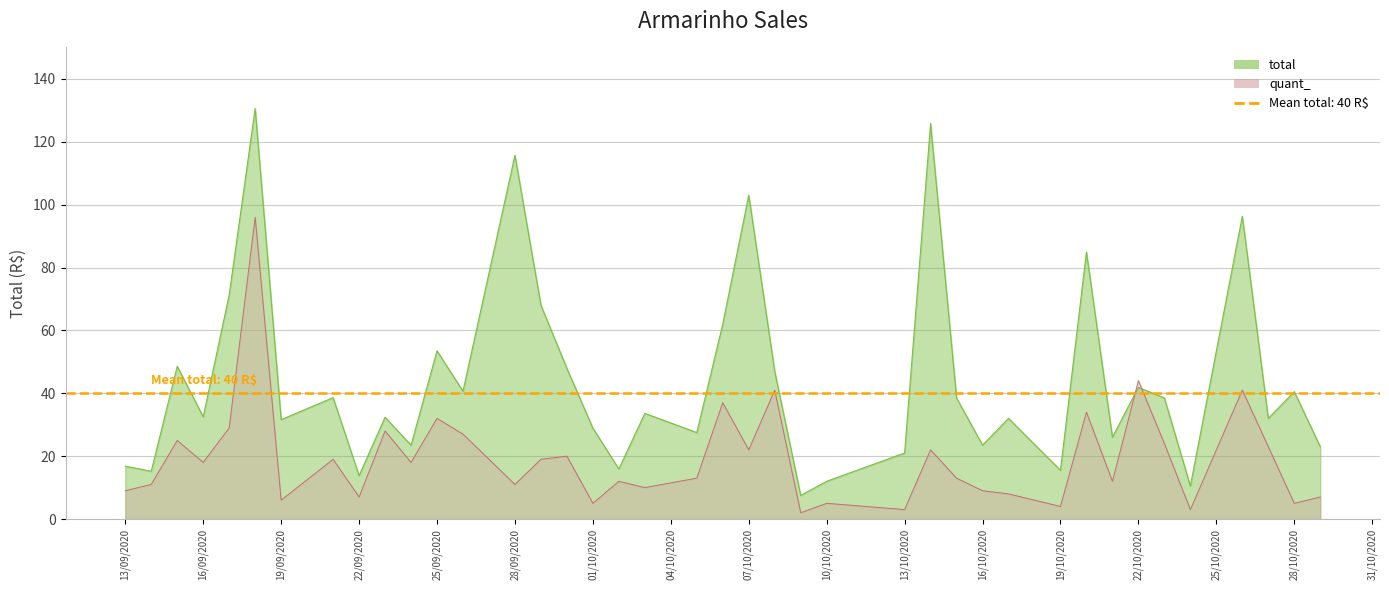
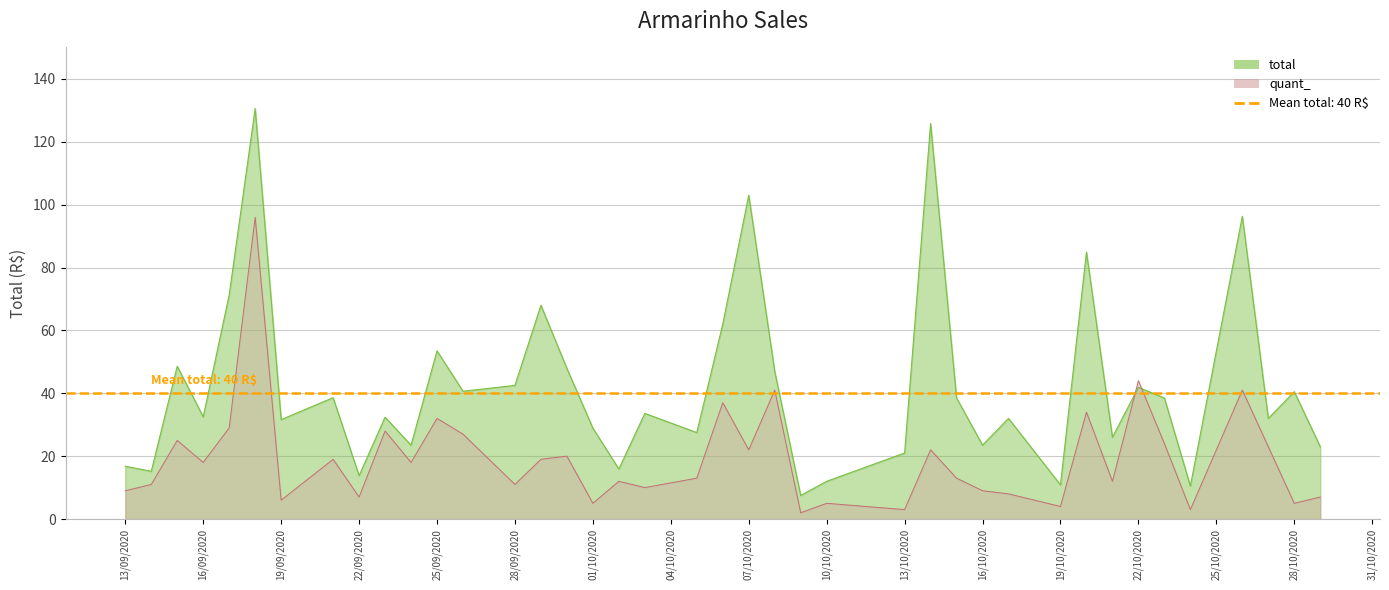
  {
    "total": {
      "13/09/2020": 17,
      "16/09/2020": 33,
      "19/09/2020": 32,
      "22/09/2020": 14,
      "25/09/2020": 54,
-     "28/09/2020": 116,
+     "28/09/2020": 43,
      "01/10/2020": 29,
      "07/10/2020": 103,
      "10/10/2020": 12,
      "13/10/2020": 21,
      "16/10/2020": 24,
-     "19/10/2020": 15,
+     "19/10/2020": 11,
      "22/10/2020": 42,
      "28/10/2020": 41
    },
    "quant_": {
      "13/09/2020": 9,
      "16/09/2020": 18,
      "19/09/2020": 6,
      "22/09/2020": 7,
      "25/09/2020": 32,
      "28/09/2020": 11,
      "01/10/2020": 5,
      "07/10/2020": 22,
      "10/10/2020": 5,
      "13/10/2020": 3,
      "16/10/2020": 9,
      "19/10/2020": 4,
      "22/10/2020": 44,
      "28/10/2020": 5
    }
  }
